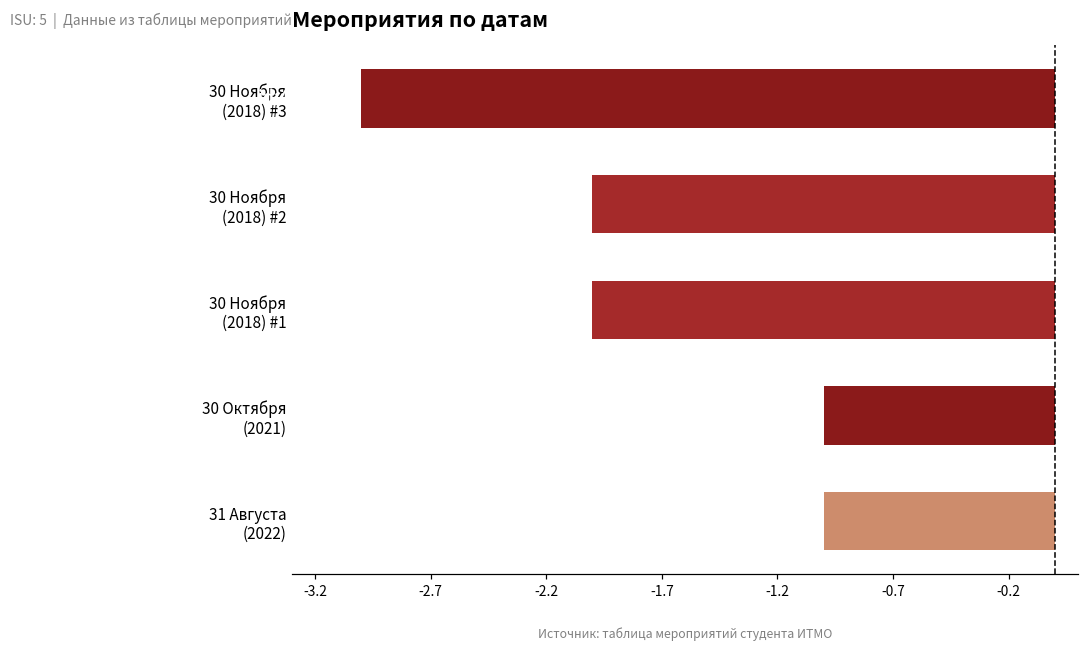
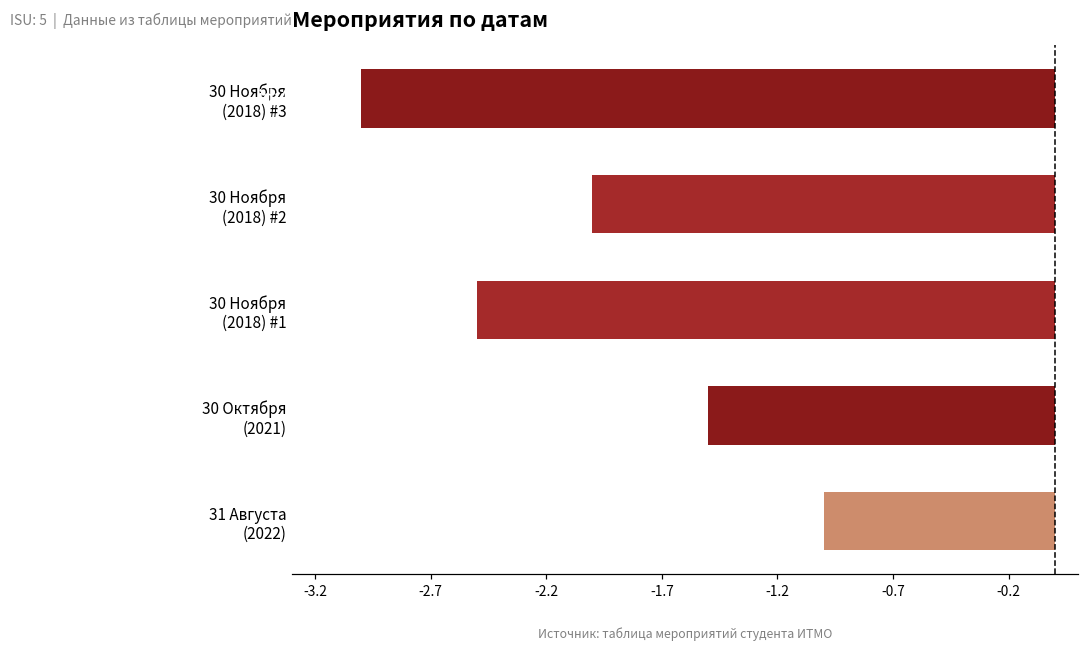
  {
    "30 Ноября (2018) #3": -3.00,
    "30 Ноября (2018) #2": -2.00,
-   "30 Ноября (2018) #1": -2.00,
-   "30 Октября (2021)": -1.00,
+   "30 Ноября (2018) #1": -2.50,
+   "30 Октября (2021)": -1.50,
    "31 Августа (2022)": -1.00
  }
